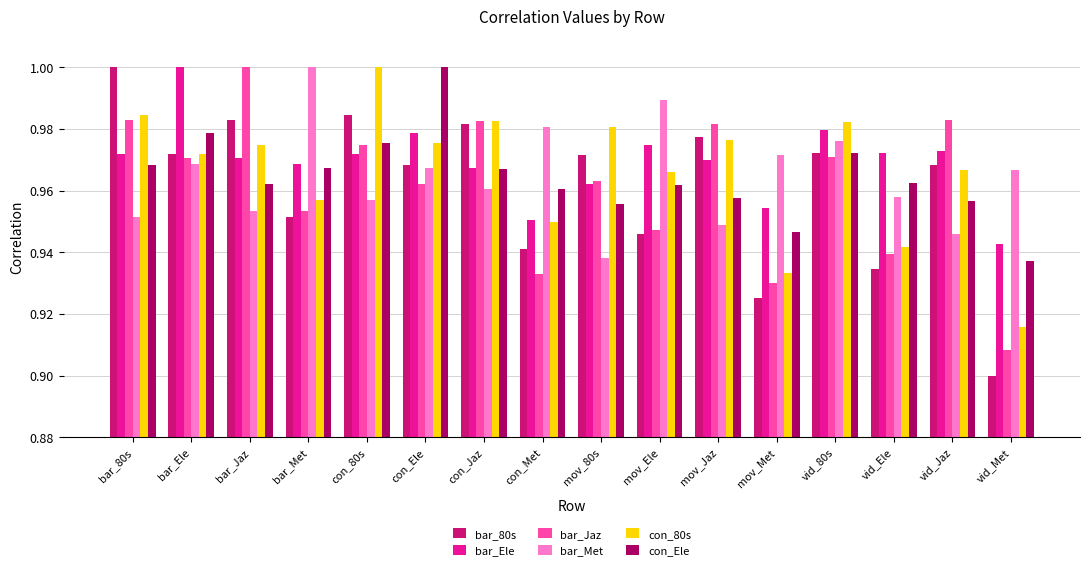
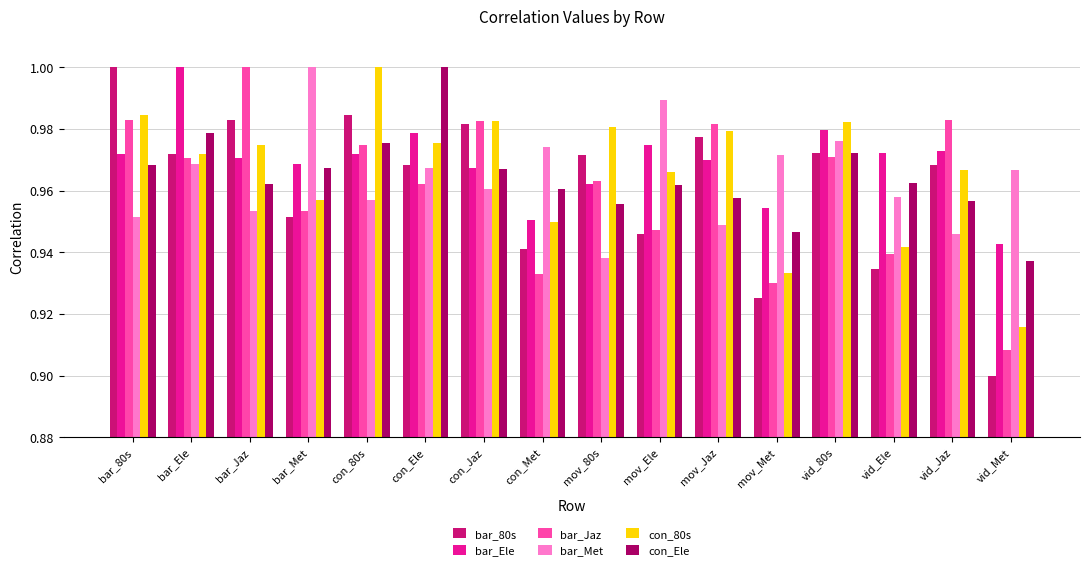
  {
    "bar_Met": {
      "bar_80s": 0.951,
      "bar_Ele": 0.969,
      "bar_Jaz": 0.953,
      "bar_Met": 1.000,
      "con_80s": 0.957,
      "con_Ele": 0.967,
      "con_Jaz": 0.960,
-     "con_Met": 0.981,
+     "con_Met": 0.974,
      "mov_80s": 0.938,
      "mov_Ele": 0.989,
      "mov_Jaz": 0.949,
      "mov_Met": 0.972,
      "vid_80s": 0.976,
      "vid_Ele": 0.958,
      "vid_Jaz": 0.946,
      "vid_Met": 0.967
    },
    "con_80s": {
      "bar_80s": 0.984,
      "bar_Ele": 0.972,
      "bar_Jaz": 0.975,
      "bar_Met": 0.957,
      "con_80s": 1.000,
      "con_Ele": 0.976,
      "con_Jaz": 0.983,
      "con_Met": 0.950,
      "mov_80s": 0.980,
      "mov_Ele": 0.966,
-     "mov_Jaz": 0.976,
+     "mov_Jaz": 0.979,
      "mov_Met": 0.933,
      "vid_80s": 0.982,
      "vid_Ele": 0.942,
      "vid_Jaz": 0.967,
      "vid_Met": 0.916
    }
  }
